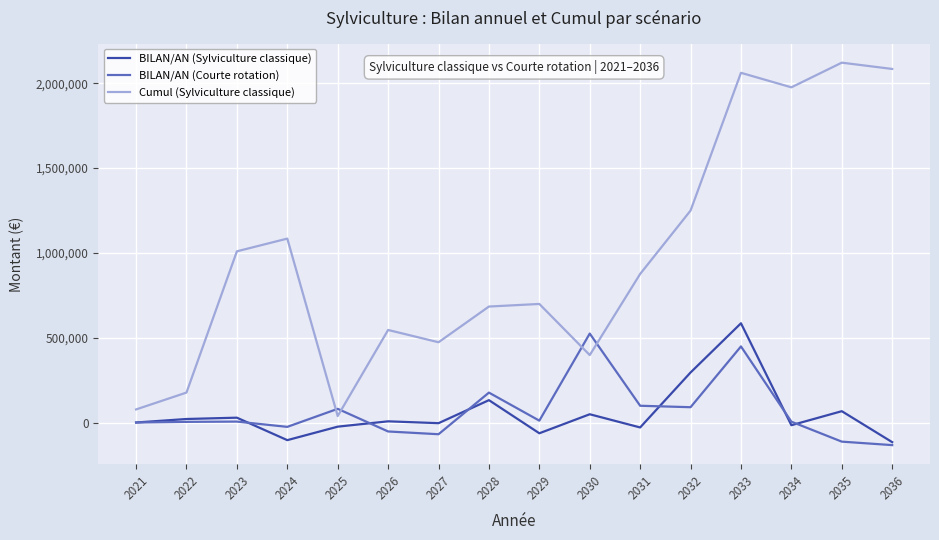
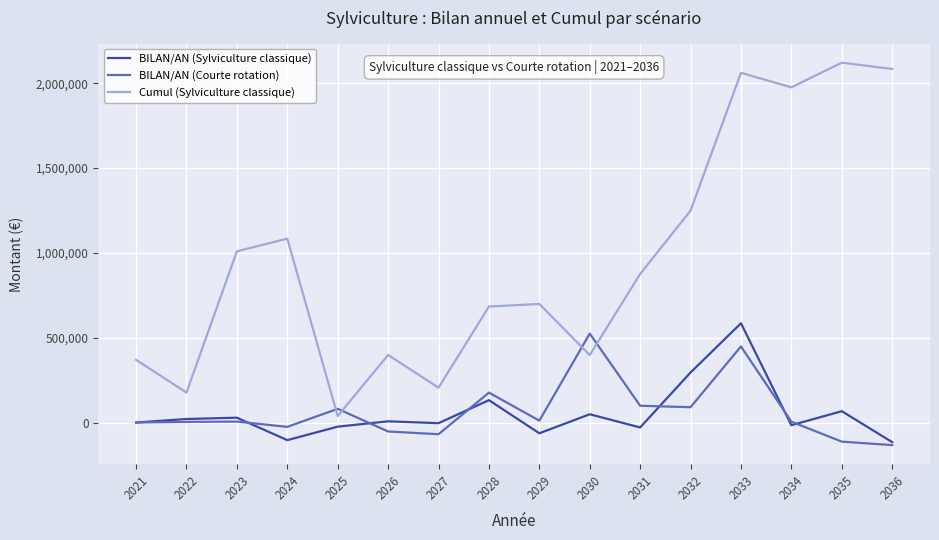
  {
    "Cumul (Sylviculture classique)": {
-     "2021": "80,000",
+     "2021": "370,000",
      "2022": "180,000",
      "2023": "1,010,000",
      "2024": "1,080,000",
      "2025": "40,000",
-     "2026": "550,000",
-     "2027": "470,000",
+     "2026": "400,000",
+     "2027": "210,000",
      "2028": "680,000",
      "2029": "700,000",
      "2030": "400,000",
      "2031": "880,000",
      "2032": "1,250,000",
      "2033": "2,060,000",
      "2034": "1,980,000",
      "2035": "2,120,000",
      "2036": "2,080,000"
    }
  }
